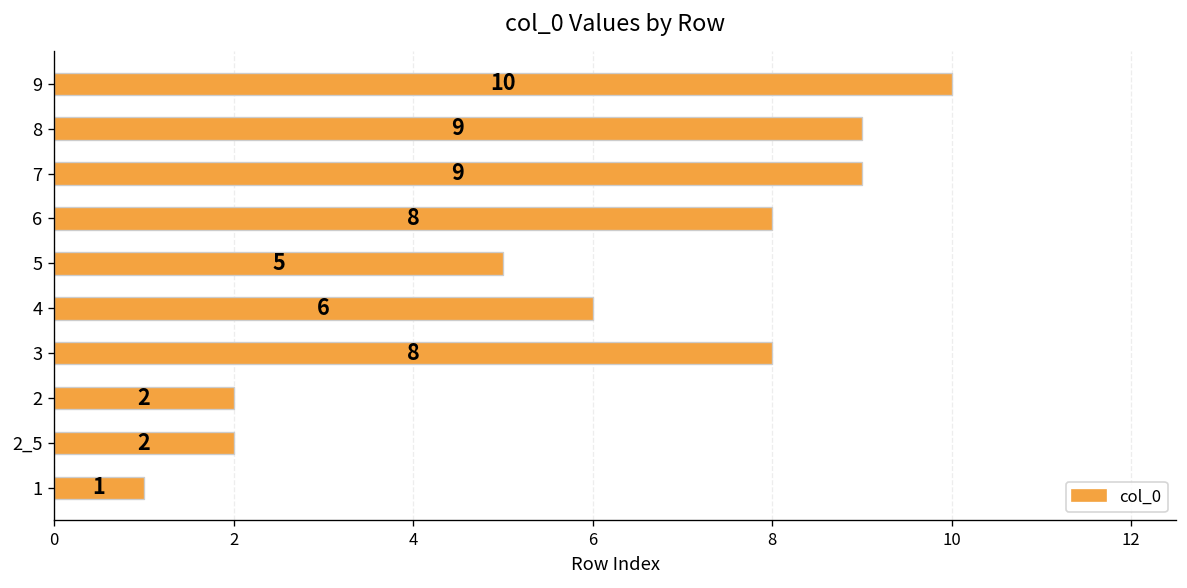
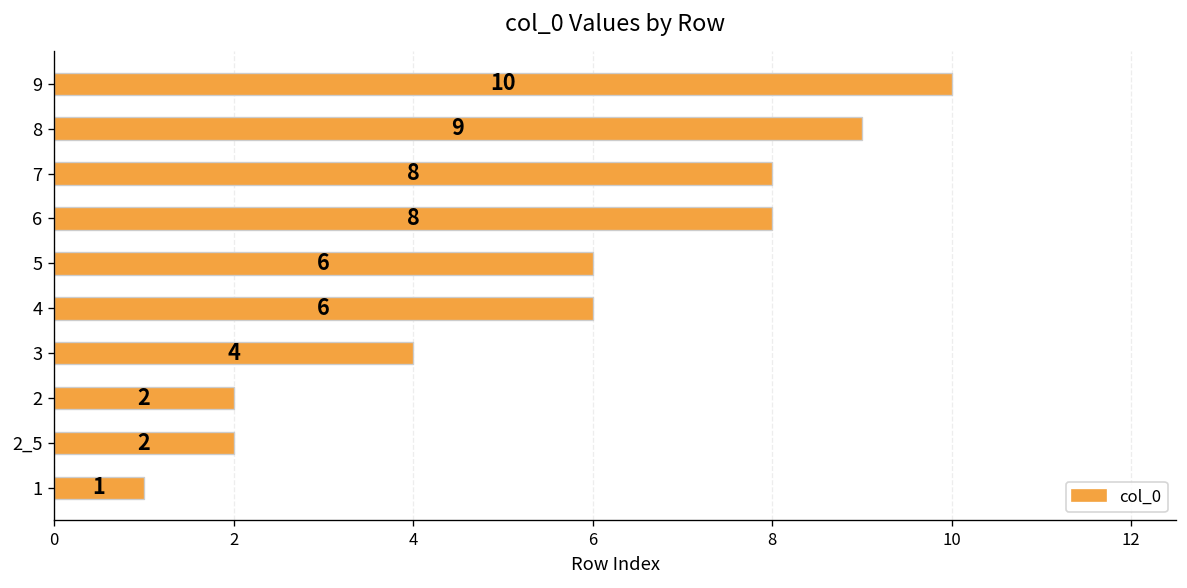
  {
    "9": 10,
    "8": 9,
-   "7": 9,
+   "7": 8,
    "6": 8,
-   "5": 5,
+   "5": 6,
    "4": 6,
-   "3": 8,
+   "3": 4,
    "2": 2,
    "2_5": 2,
    "1": 1
  }
